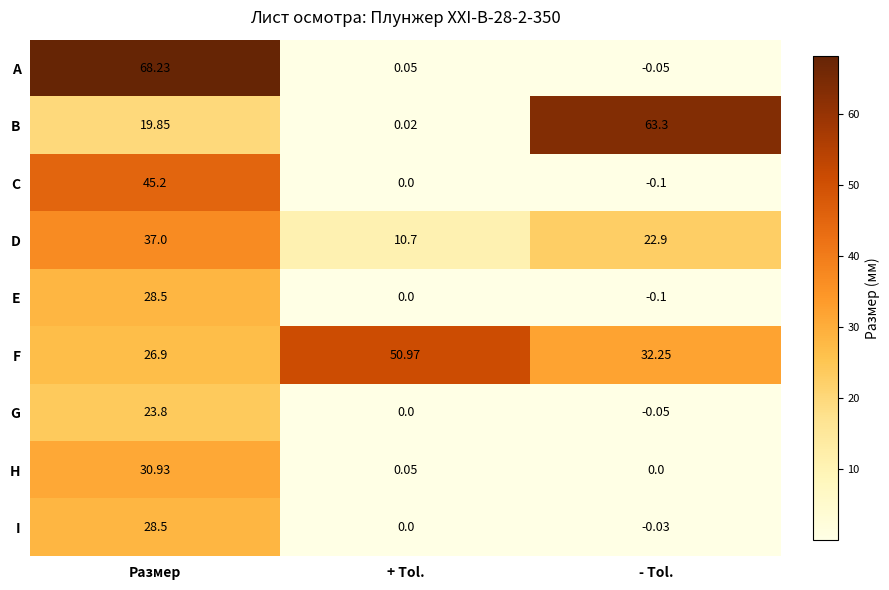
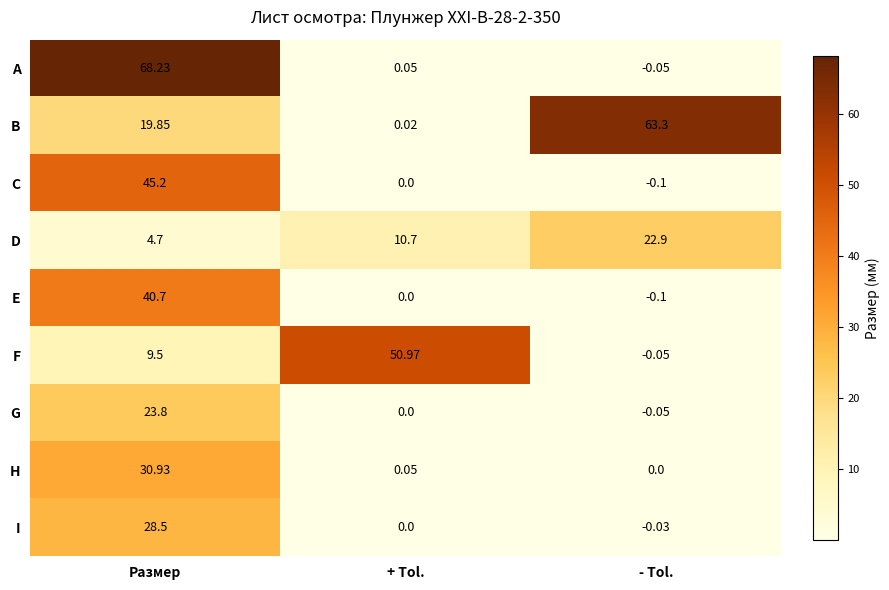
  {
    "A": {
      "Размер": 68.23,
      "+ Tol.": 0.05,
      "- Tol.": -0.05
    },
    "B": {
      "Размер": 19.85,
      "+ Tol.": 0.02,
      "- Tol.": 63.3
    },
    "C": {
      "Размер": 45.2,
      "+ Tol.": 0.0,
      "- Tol.": -0.1
    },
    "D": {
-     "Размер": 37.0,
+     "Размер": 4.7,
      "+ Tol.": 10.7,
      "- Tol.": 22.9
    },
    "E": {
-     "Размер": 28.5,
+     "Размер": 40.7,
      "+ Tol.": 0.0,
      "- Tol.": -0.1
    },
    "F": {
-     "Размер": 26.9,
+     "Размер": 9.5,
      "+ Tol.": 50.97,
-     "- Tol.": 32.25
+     "- Tol.": -0.05
    },
    "G": {
      "Размер": 23.8,
      "+ Tol.": 0.0,
      "- Tol.": -0.05
    },
    "H": {
      "Размер": 30.93,
      "+ Tol.": 0.05,
      "- Tol.": 0.0
    },
    "I": {
      "Размер": 28.5,
      "+ Tol.": 0.0,
      "- Tol.": -0.03
    }
  }
